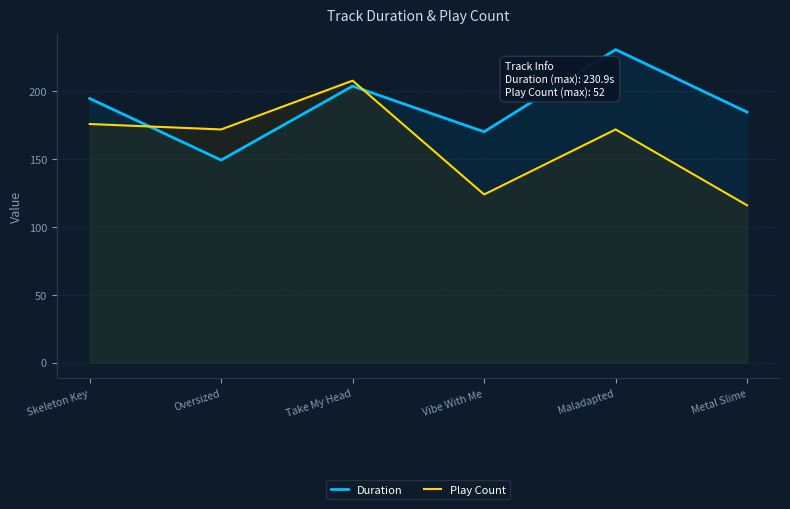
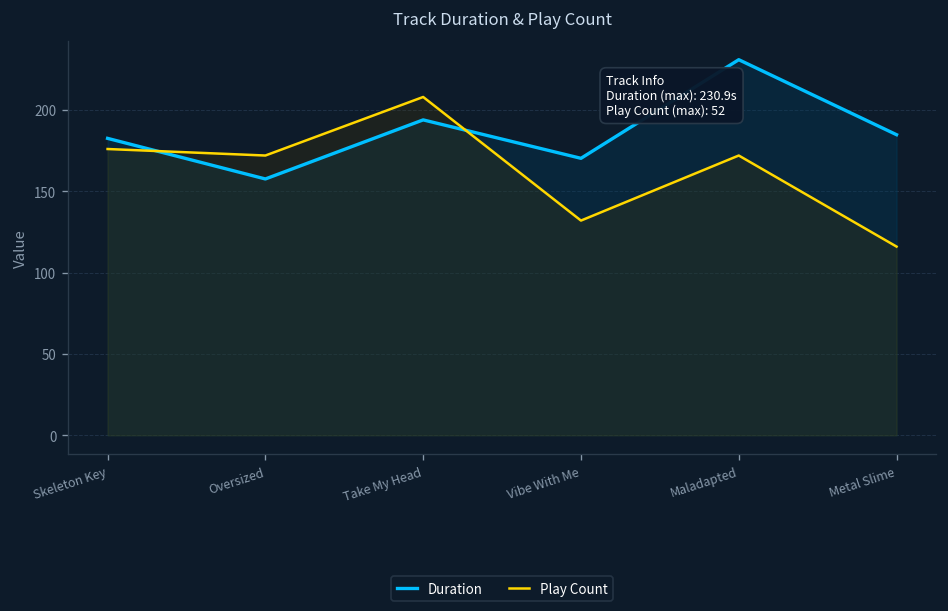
  {
    "Duration": {
-     "Skeleton Key": 195,
-     "Oversized": 149,
-     "Take My Head": 204,
+     "Skeleton Key": 183,
+     "Oversized": 158,
+     "Take My Head": 194,
      "Vibe With Me": 170,
      "Metal Slime": 185
    },
    "Play Count": {
      "Skeleton Key": 176,
      "Oversized": 172,
      "Take My Head": 208,
-     "Vibe With Me": 124,
+     "Vibe With Me": 132,
      "Maladapted": 172,
      "Metal Slime": 116
    }
  }
